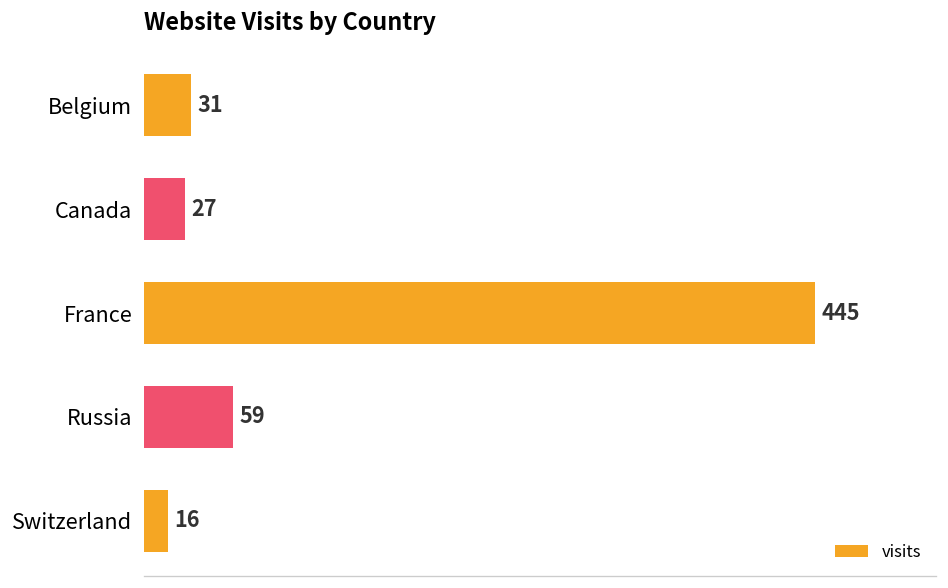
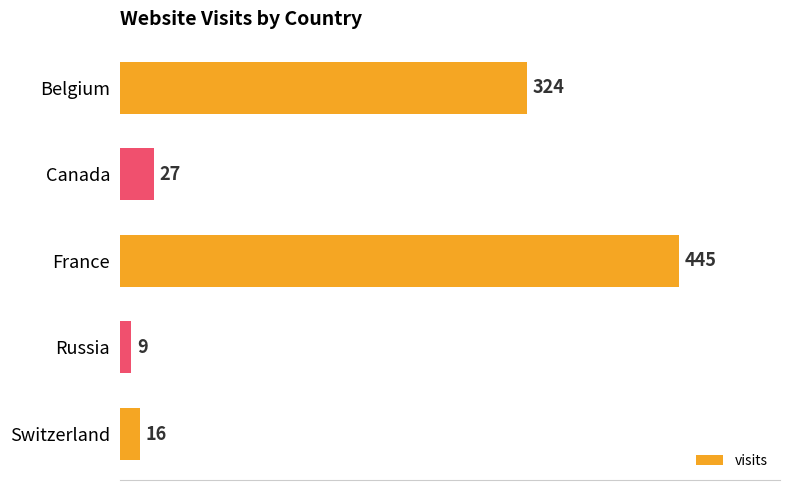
  {
-   "Belgium": 31,
+   "Belgium": 324,
    "Canada": 27,
    "France": 445,
-   "Russia": 59,
+   "Russia": 9,
    "Switzerland": 16
  }
